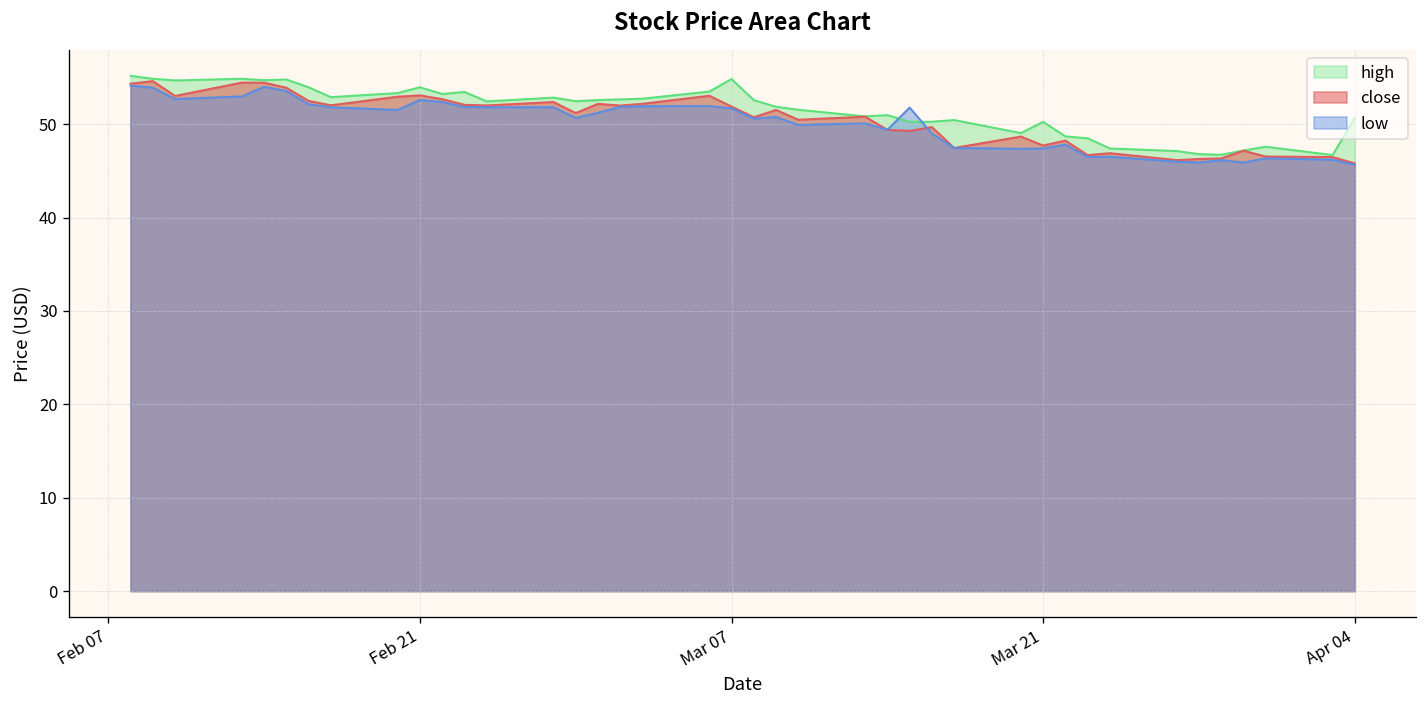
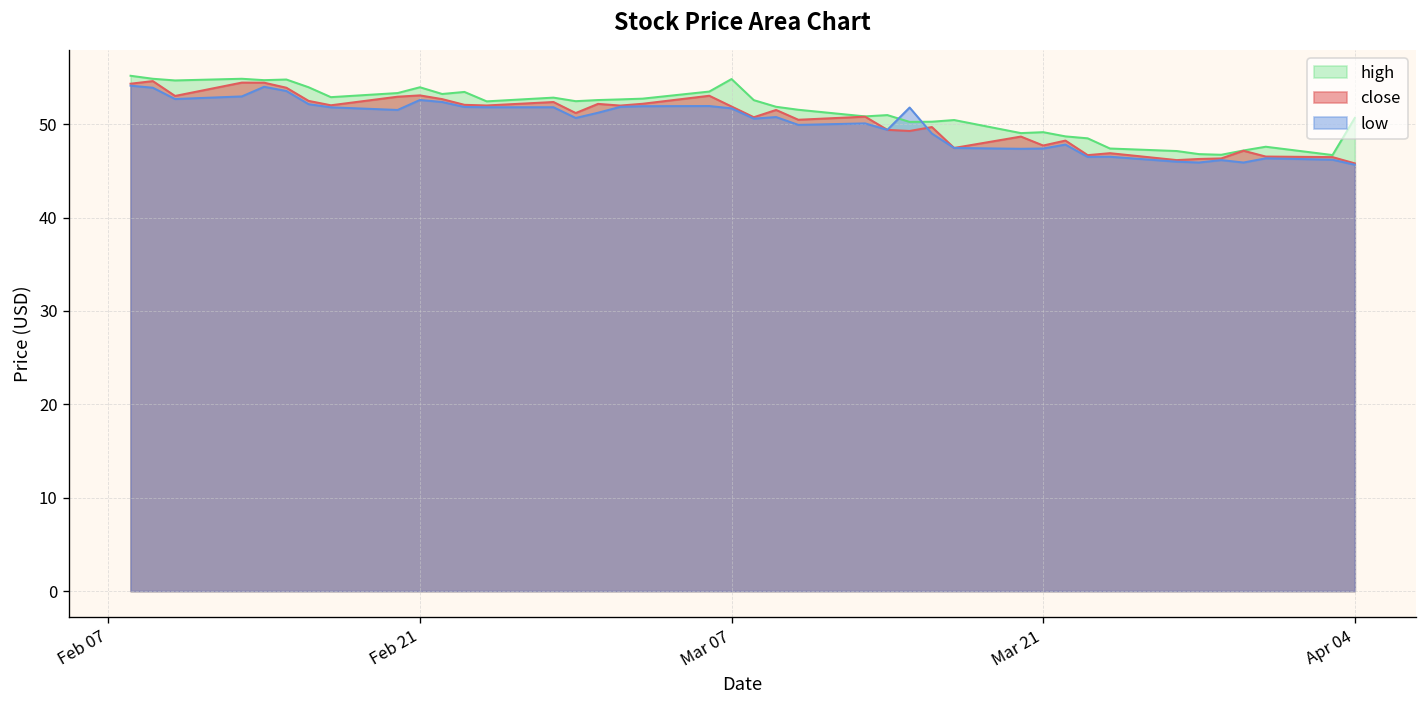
  {
    "high": {
      "Feb 21": 54,
      "Mar 07": 55,
-     "Mar 21": 50
+     "Mar 21": 49
    },
    "close": {
      "Feb 21": 53
    },
    "low": {
      "Feb 21": 53
    }
  }
